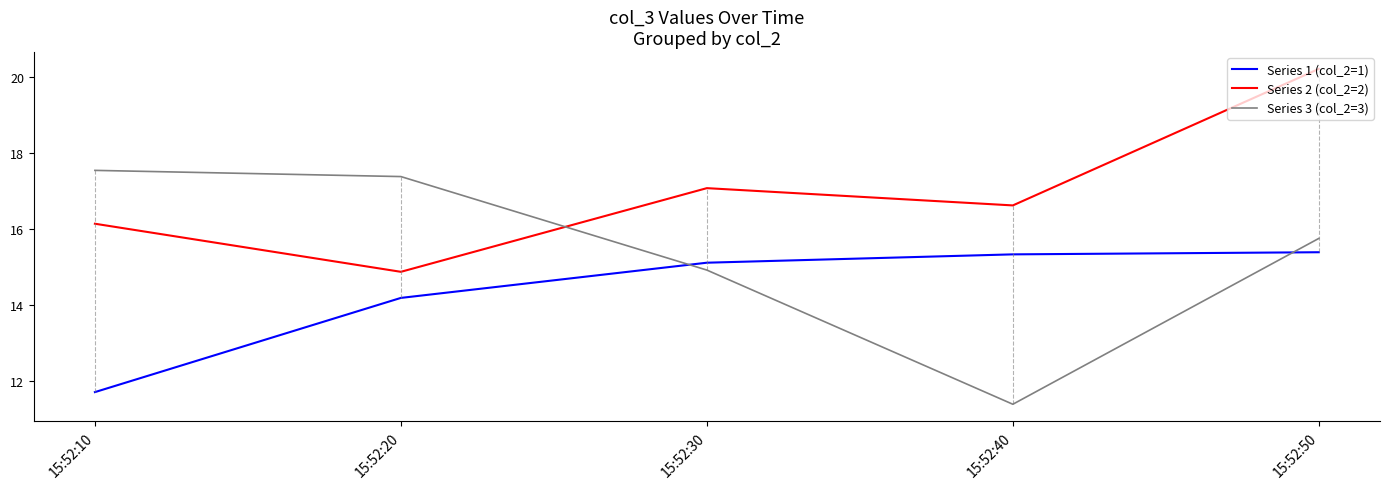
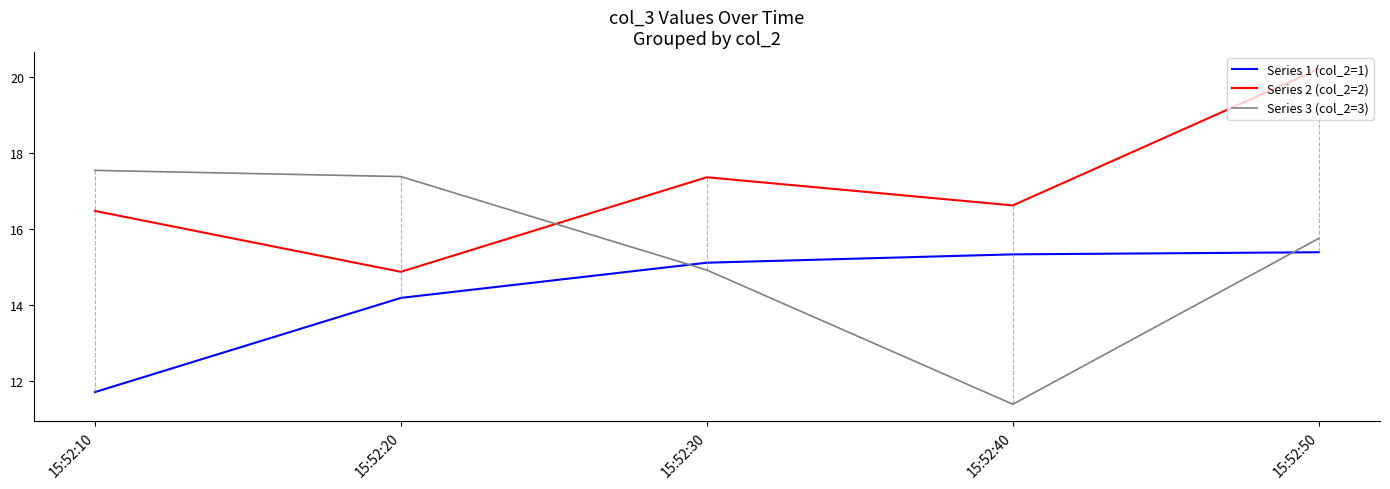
  {
    "Series 1 (col_2=1)": {
      "15:52:30": 15.1,
      "15:52:40": 15.3
    },
    "Series 2 (col_2=2)": {
-     "15:52:10": 16.1,
+     "15:52:10": 16.5,
      "15:52:20": 14.9,
-     "15:52:30": 17.1
+     "15:52:30": 17.4
    }
  }
